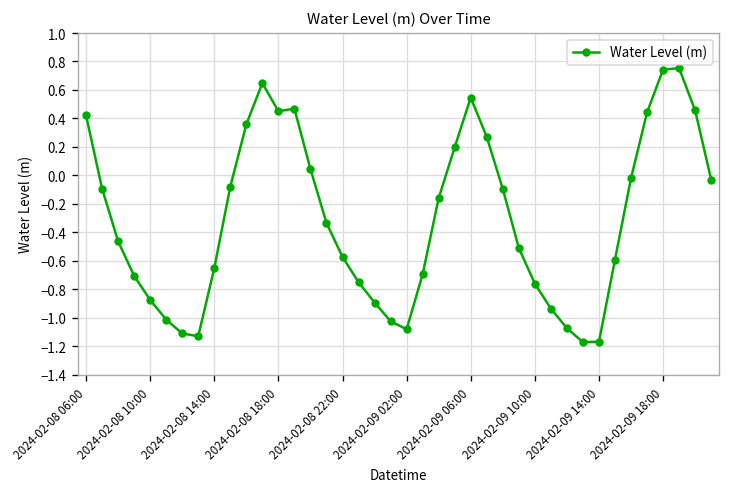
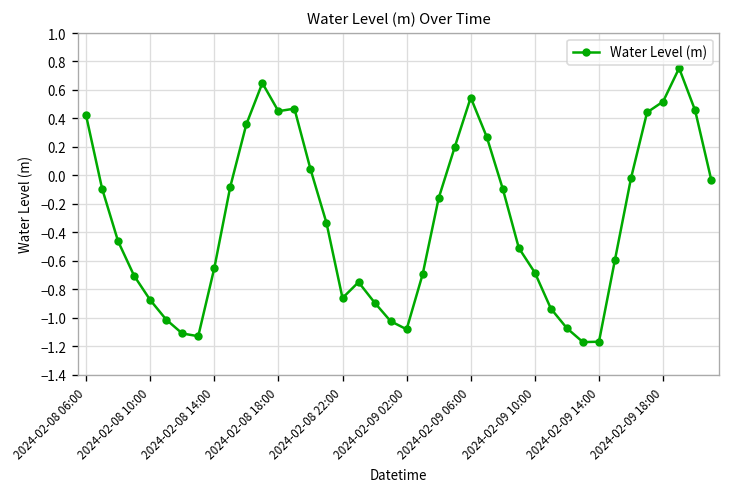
  {
    "2024-02-08 06:00": 0.42,
    "2024-02-08 10:00": -0.88,
    "2024-02-08 14:00": -0.65,
    "2024-02-08 18:00": 0.45,
-   "2024-02-08 22:00": -0.57,
+   "2024-02-08 22:00": -0.86,
    "2024-02-09 02:00": -1.08,
    "2024-02-09 06:00": 0.55,
-   "2024-02-09 10:00": -0.76,
+   "2024-02-09 10:00": -0.68,
    "2024-02-09 14:00": -1.17,
-   "2024-02-09 18:00": 0.74
+   "2024-02-09 18:00": 0.52
  }
